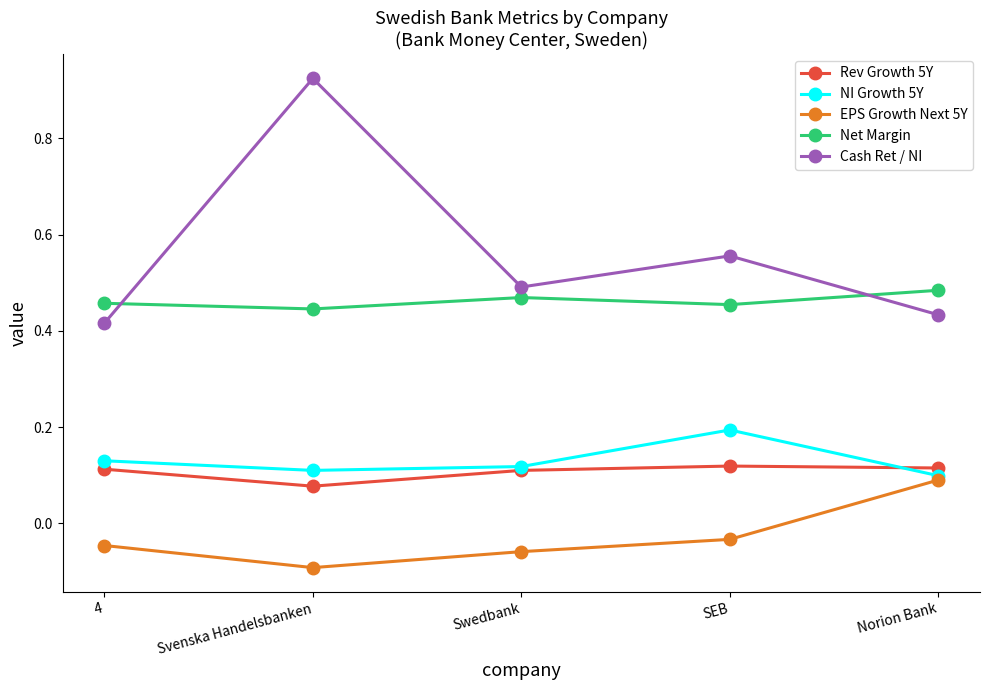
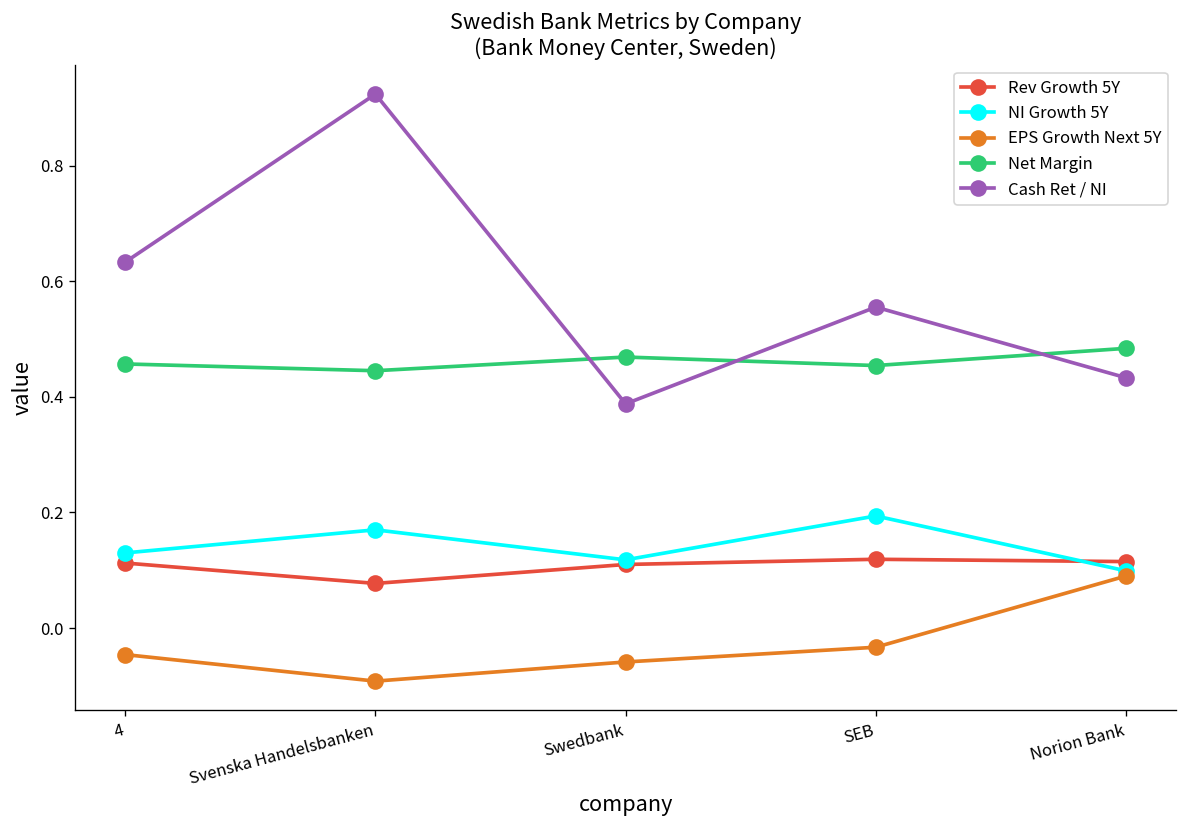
  {
    "NI Growth 5Y": {
      "4": 0.13,
-     "Svenska Handelsbanken": 0.11,
+     "Svenska Handelsbanken": 0.17,
      "Swedbank": 0.12,
      "SEB": 0.19,
      "Norion Bank": 0.10
    },
    "Net Margin": {
      "4": 0.46,
      "Svenska Handelsbanken": 0.45,
      "Swedbank": 0.47,
      "SEB": 0.45,
      "Norion Bank": 0.48
    },
    "Cash Ret / NI": {
-     "4": 0.42,
+     "4": 0.63,
      "Svenska Handelsbanken": 0.92,
-     "Swedbank": 0.49,
+     "Swedbank": 0.39,
      "SEB": 0.56,
      "Norion Bank": 0.43
    }
  }
